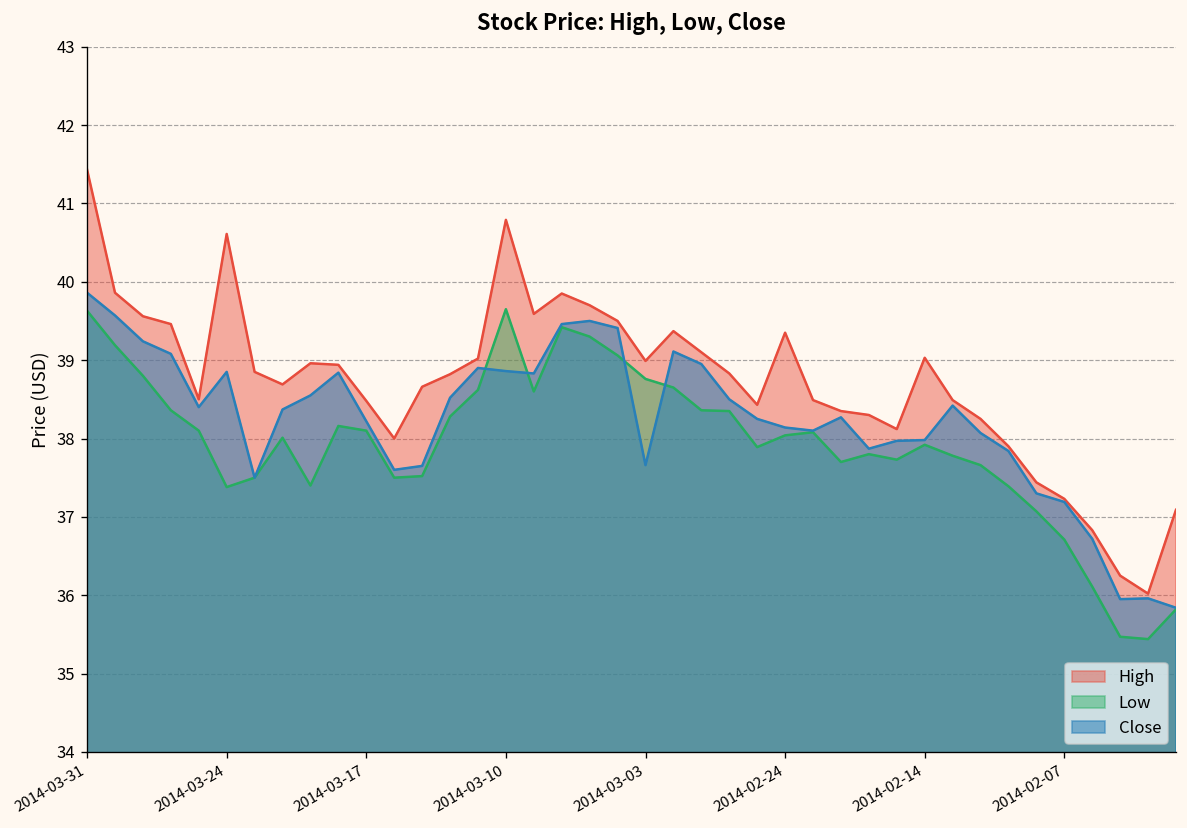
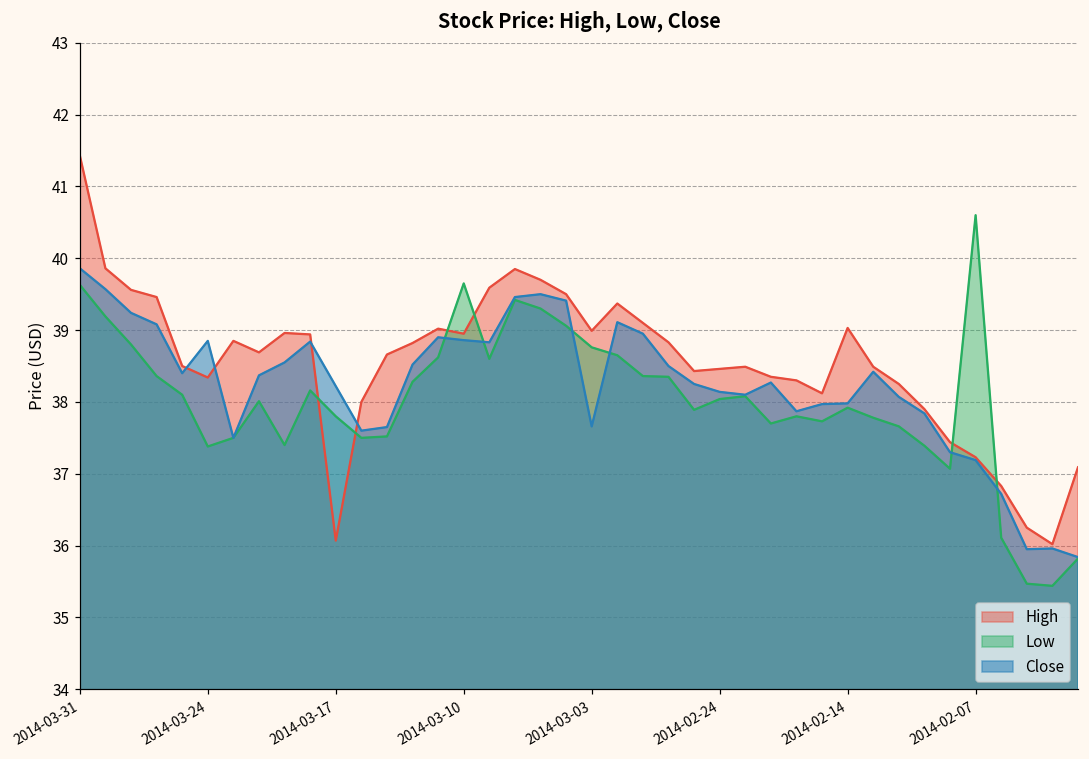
  {
    "High": {
      "2014-03-31": 41.4,
-     "2014-03-24": 40.6,
-     "2014-03-17": 38.5,
-     "2014-03-10": 40.8,
+     "2014-03-24": 38.3,
+     "2014-03-17": 36.1,
+     "2014-03-10": 39.0,
      "2014-03-03": 39.0,
-     "2014-02-24": 39.4,
+     "2014-02-24": 38.5,
      "2014-02-14": 39.0,
      "2014-02-07": 37.2
    },
    "Low": {
      "2014-03-31": 39.6,
      "2014-03-24": 37.4,
-     "2014-03-17": 38.1,
+     "2014-03-17": 37.8,
      "2014-03-10": 39.7,
      "2014-03-03": 38.8,
      "2014-02-24": 38.0,
      "2014-02-14": 37.9,
-     "2014-02-07": 36.7
+     "2014-02-07": 40.6
    },
    "Close": {
      "2014-03-31": 39.9,
      "2014-03-24": 38.9,
      "2014-03-17": 38.2,
      "2014-03-10": 38.9,
      "2014-03-03": 37.7,
      "2014-02-24": 38.1,
      "2014-02-14": 38.0,
      "2014-02-07": 37.2
    }
  }
